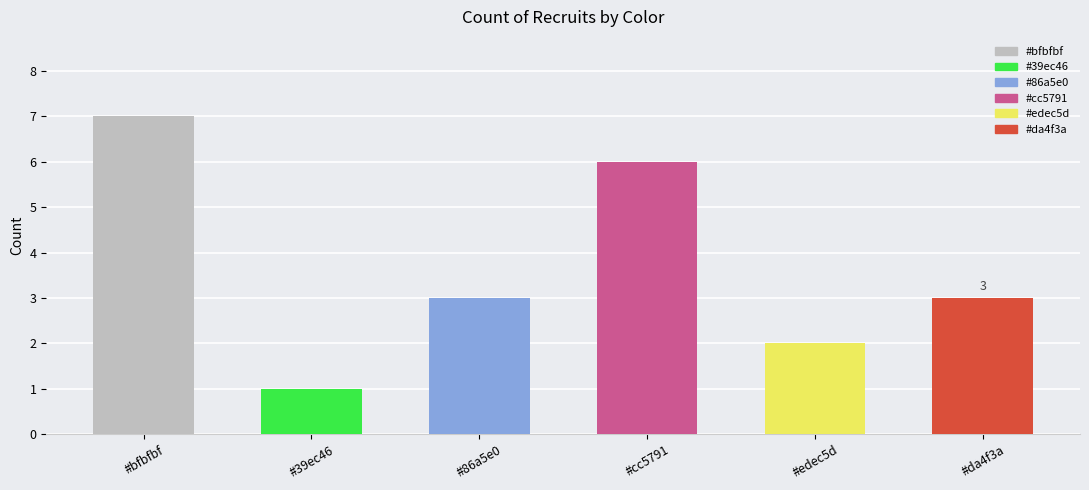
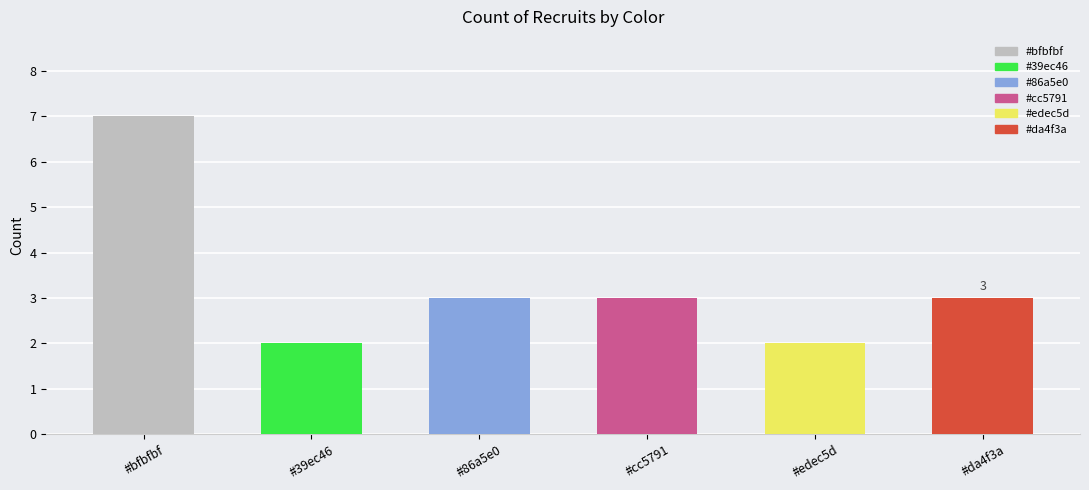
  {
    "#bfbfbf": 7,
-   "#39ec46": 1,
+   "#39ec46": 2,
    "#86a5e0": 3,
-   "#cc5791": 6,
+   "#cc5791": 3,
    "#edec5d": 2
  }
